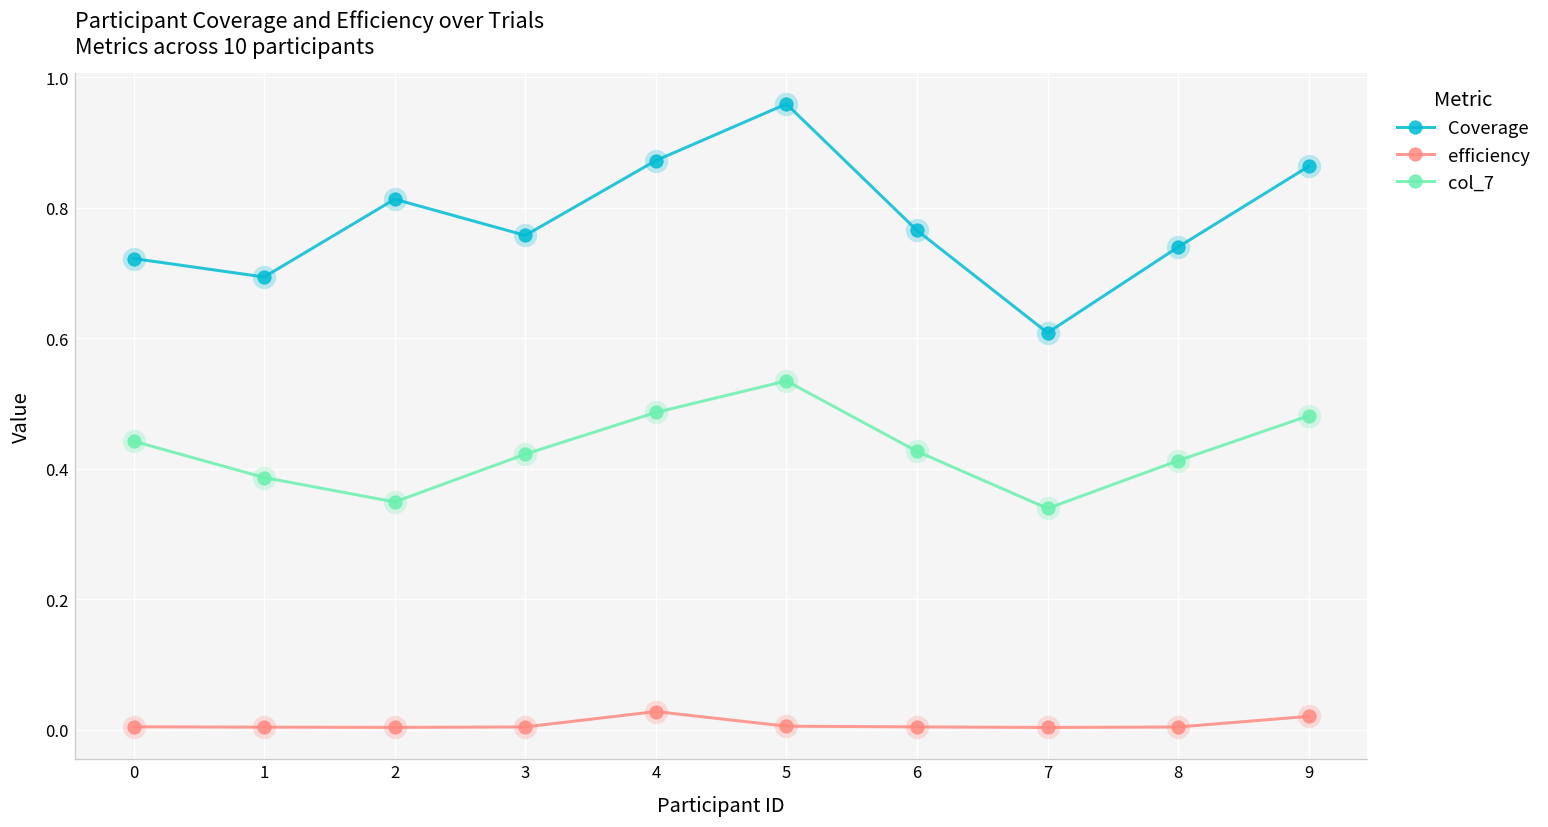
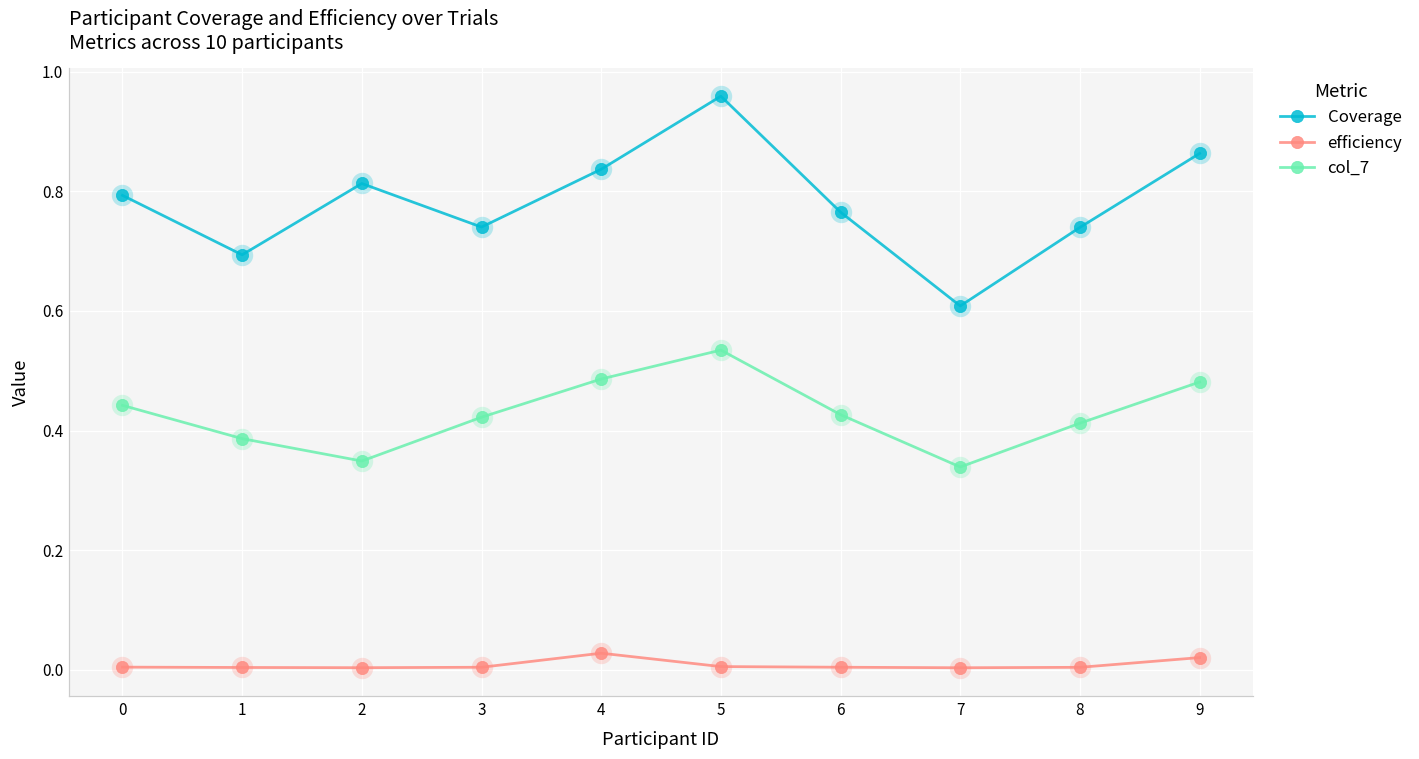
  {
    "Coverage": {
-     "0": 0.72,
+     "0": 0.79,
      "1": 0.69,
      "2": 0.81,
-     "3": 0.76,
-     "4": 0.87,
+     "3": 0.74,
+     "4": 0.84,
      "5": 0.96,
      "6": 0.77,
      "7": 0.61,
      "8": 0.74,
      "9": 0.86
    },
    "efficiency": {
      "0": 0.00,
      "1": 0.00,
      "2": 0.00,
      "3": 0.00,
      "4": 0.03,
      "5": 0.01,
      "6": 0.00,
      "7": 0.00,
      "8": 0.00,
      "9": 0.02
    },
    "col_7": {
      "0": 0.44,
      "1": 0.39,
      "2": 0.35,
      "3": 0.42,
      "4": 0.49,
      "5": 0.53,
      "6": 0.43,
      "7": 0.34,
      "8": 0.41,
      "9": 0.48
    }
  }
